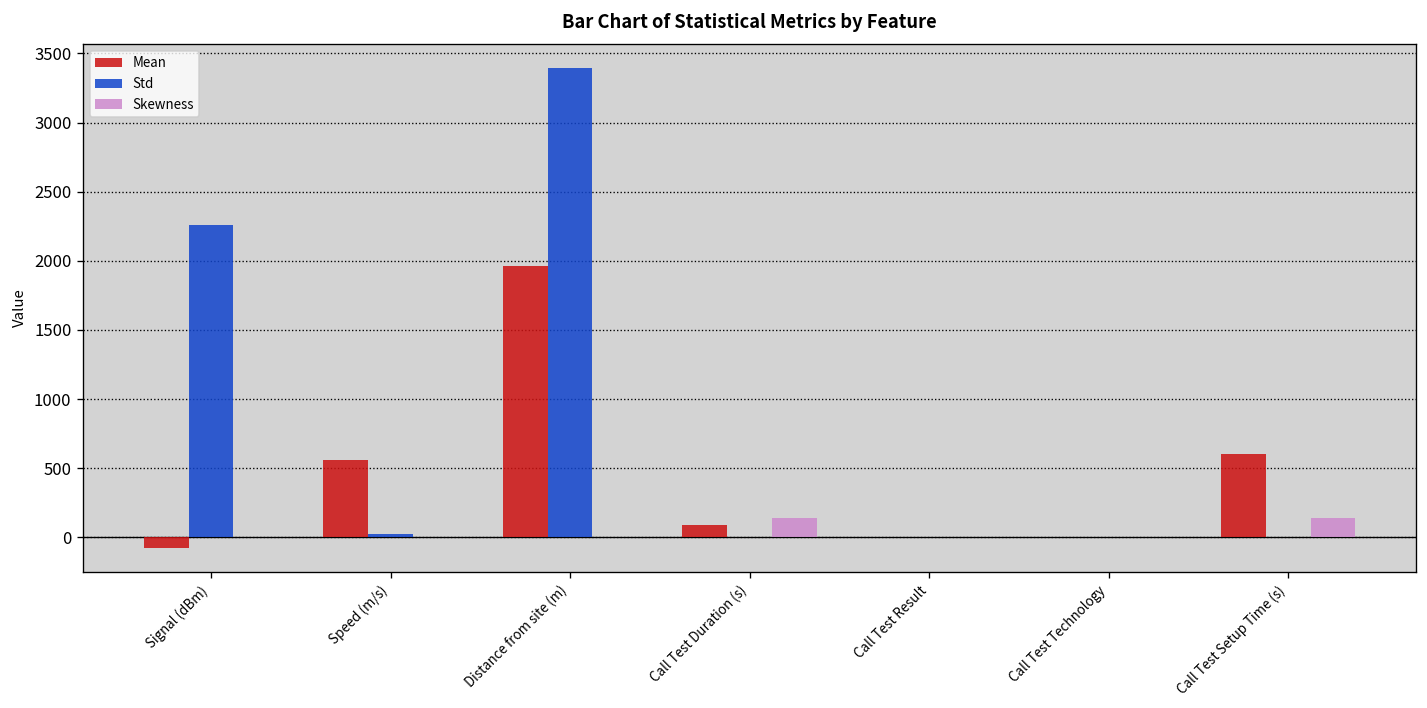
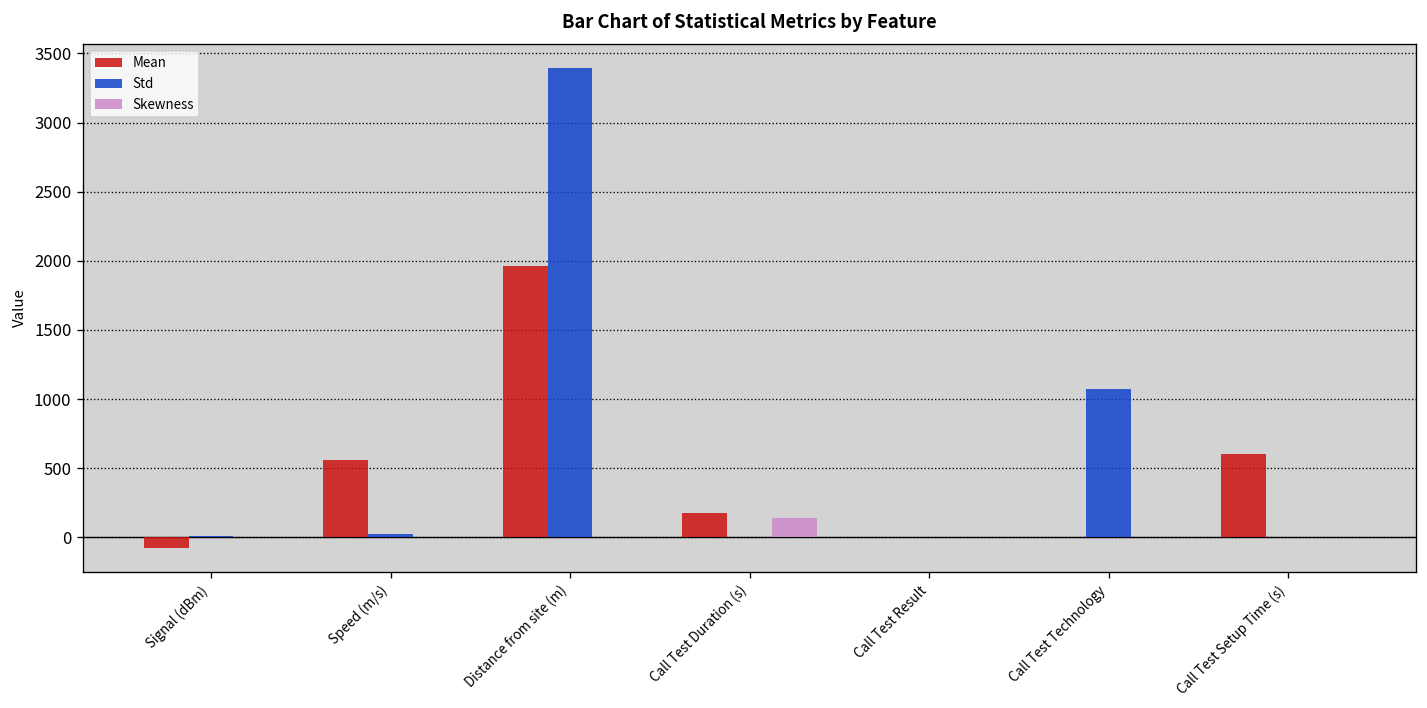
  {
    "Mean": {
      "Signal (dBm)": -80,
      "Speed (m/s)": 560,
      "Distance from site (m)": 1960,
-     "Call Test Duration (s)": 90,
+     "Call Test Duration (s)": 170,
      "Call Test Setup Time (s)": 600
    },
    "Std": {
-     "Signal (dBm)": 2260,
+     "Signal (dBm)": 10,
      "Speed (m/s)": 20,
      "Distance from site (m)": 3390,
      "Call Test Duration (s)": 0,
      "Call Test Result": 0,
-     "Call Test Technology": 0
+     "Call Test Technology": 1080
    },
    "Skewness": {
      "Call Test Duration (s)": 140,
      "Call Test Result": 0,
      "Call Test Technology": 0,
-     "Call Test Setup Time (s)": 140
+     "Call Test Setup Time (s)": 0
    }
  }
